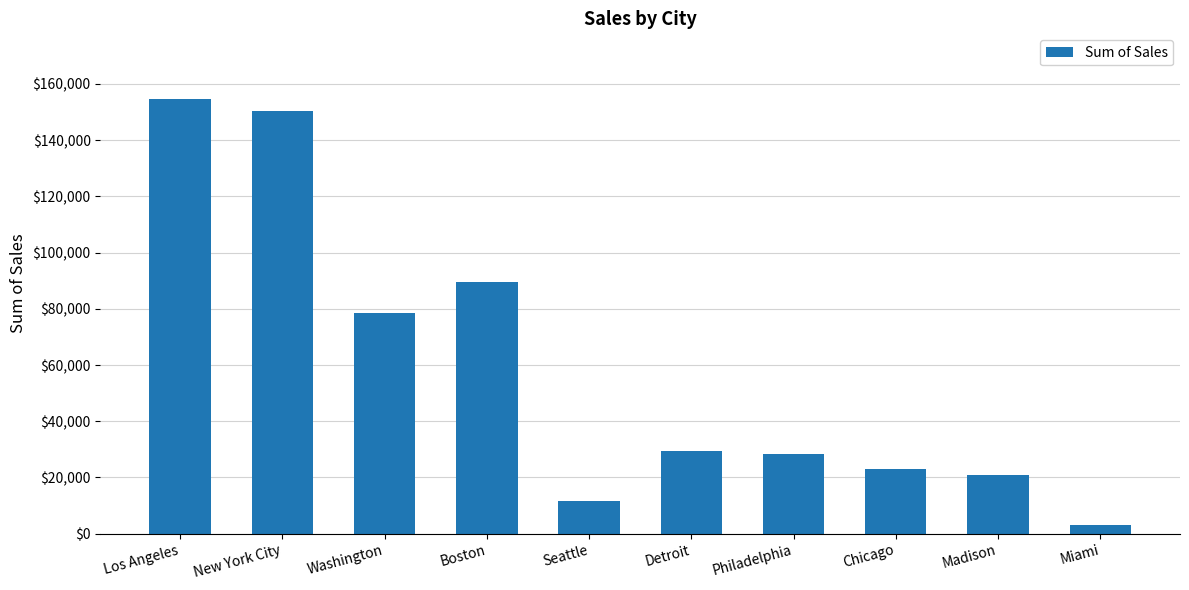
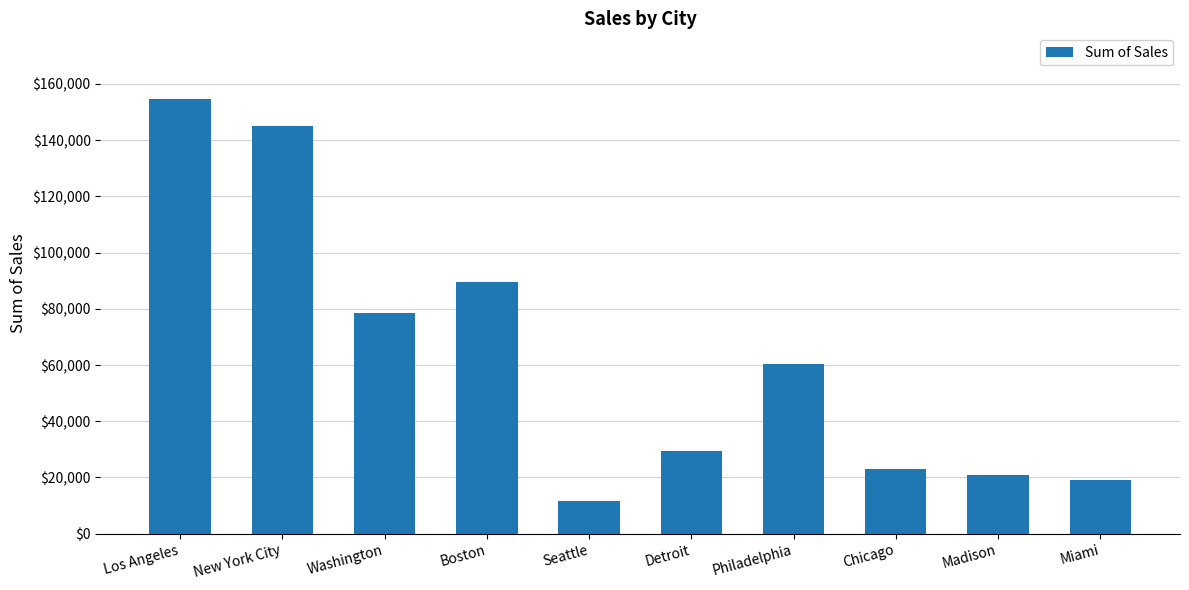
  {
    "Los Angeles": "$155,000",
-   "New York City": "$150,000",
+   "New York City": "$145,000",
    "Washington": "$79,000",
    "Boston": "$89,000",
    "Seattle": "$12,000",
    "Detroit": "$29,000",
-   "Philadelphia": "$28,000",
+   "Philadelphia": "$60,000",
    "Chicago": "$23,000",
    "Madison": "$21,000",
-   "Miami": "$3,000"
+   "Miami": "$19,000"
  }
